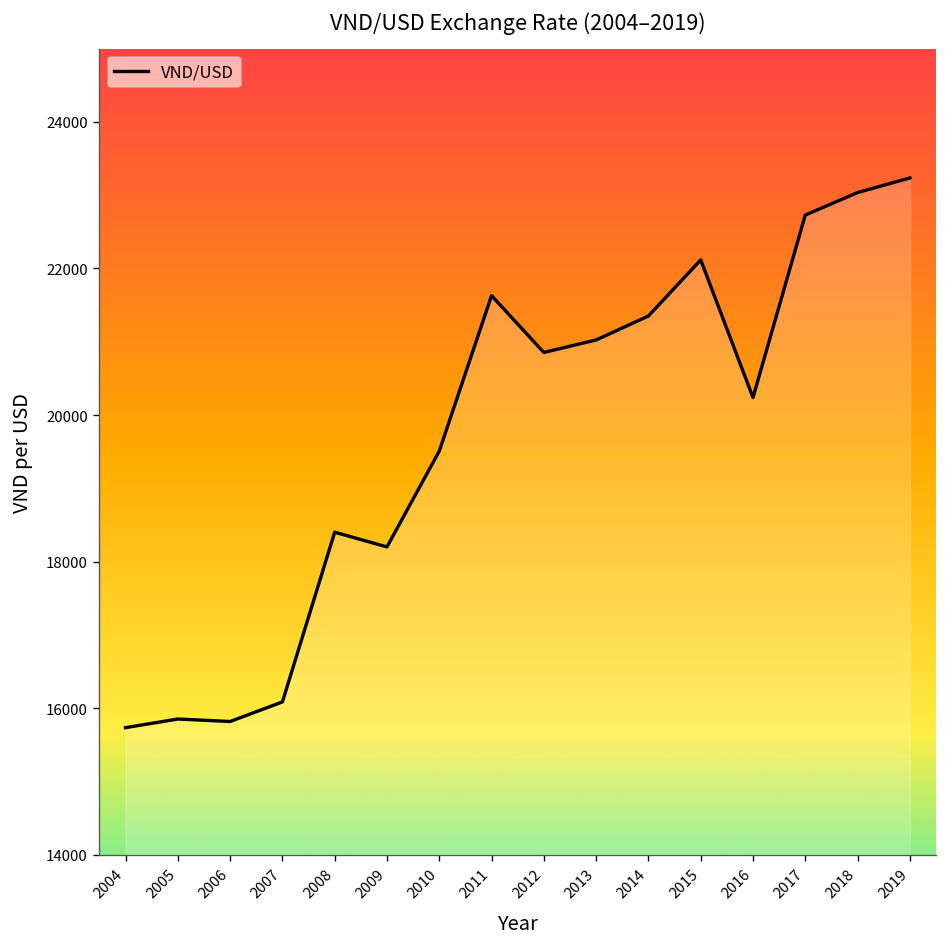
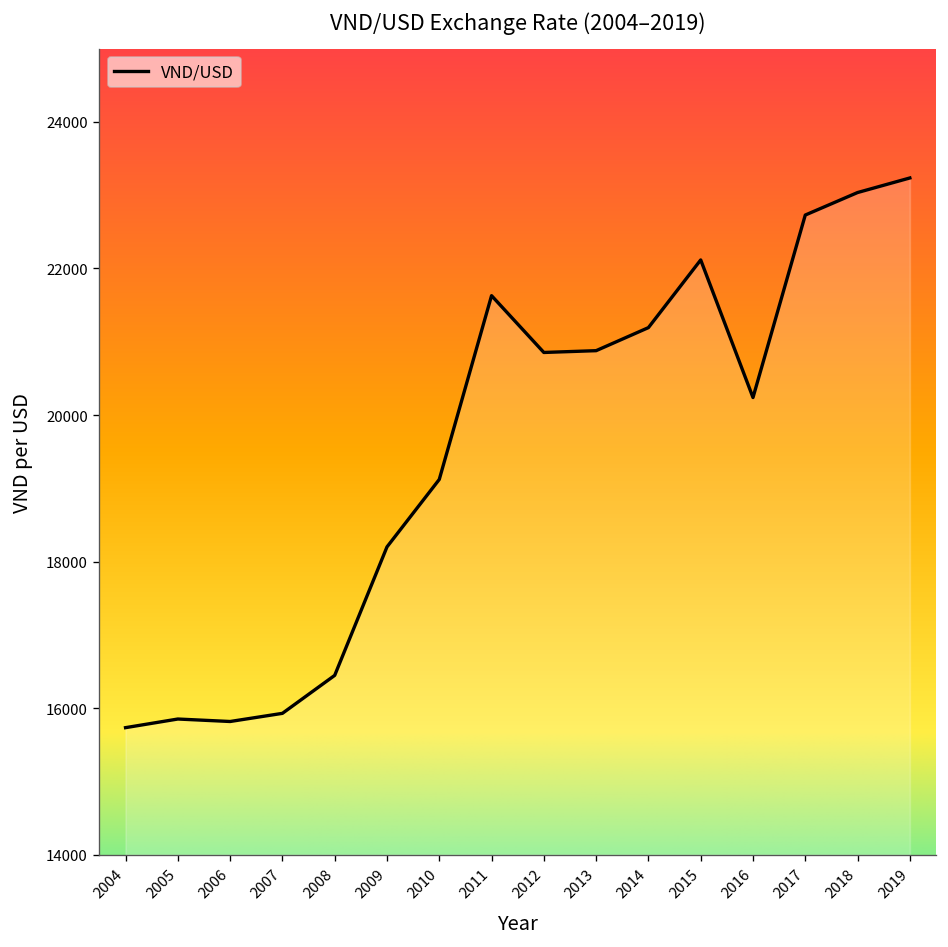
  {
    "2004": 15700,
    "2005": 15900,
    "2006": 15800,
-   "2007": 16100,
-   "2008": 18400,
+   "2007": 15900,
+   "2008": 16400,
    "2009": 18200,
-   "2010": 19500,
+   "2010": 19100,
    "2011": 21600,
    "2012": 20900,
-   "2013": 21000,
-   "2014": 21400,
+   "2013": 20900,
+   "2014": 21200,
    "2015": 22100,
    "2016": 20200,
    "2017": 22700,
    "2018": 23000,
    "2019": 23200
  }
